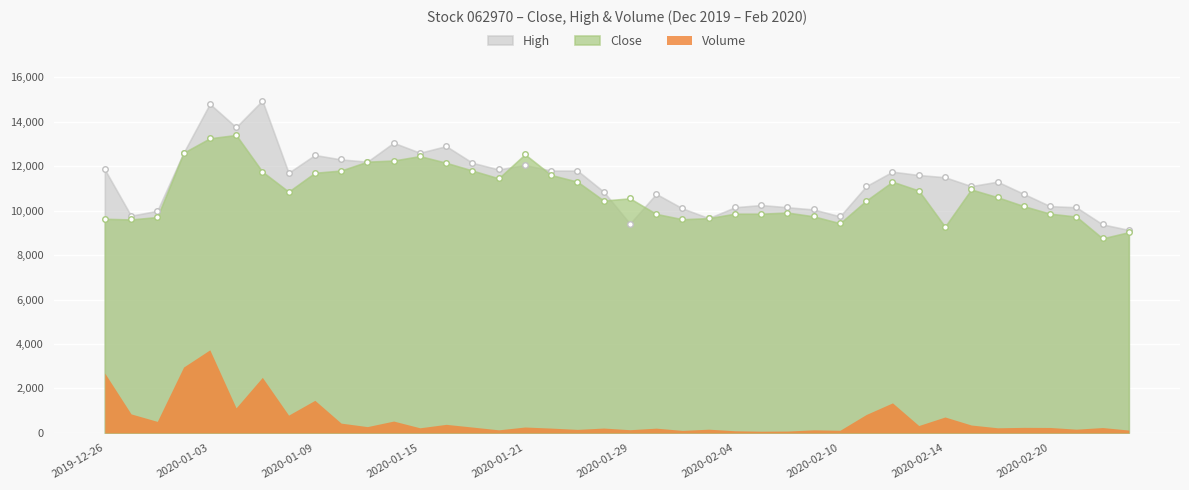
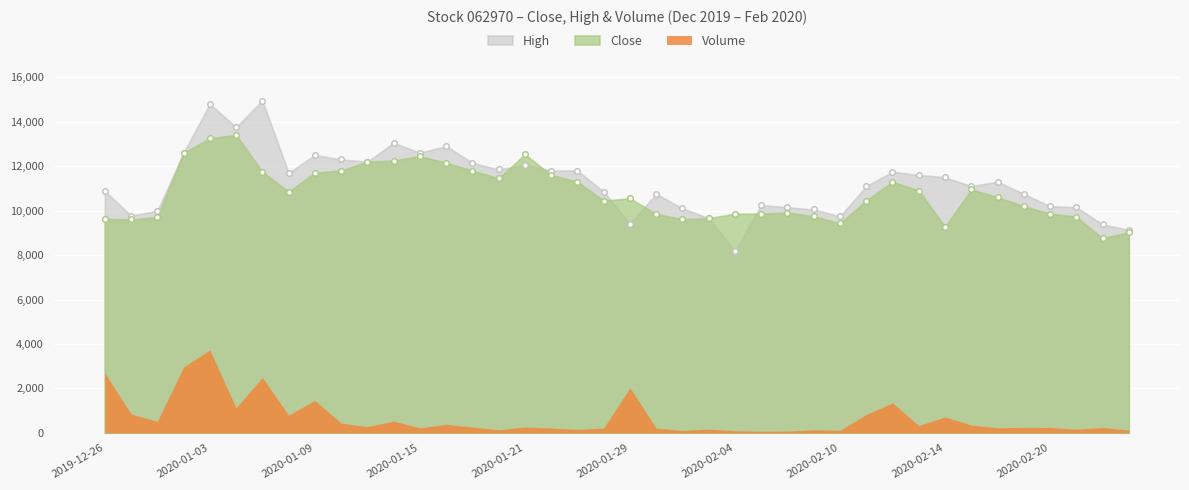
  {
    "High": {
-     "2019-12-26": "11,900",
+     "2019-12-26": "10,900",
      "2020-01-03": "14,800",
      "2020-01-09": "12,500",
      "2020-01-15": "12,600",
      "2020-01-21": "12,100",
      "2020-01-29": "9,400",
-     "2020-02-04": "10,200",
+     "2020-02-04": "8,200",
      "2020-02-10": "9,700",
      "2020-02-14": "11,500",
      "2020-02-20": "10,200"
    },
    "Close": {
      "2019-12-26": "9,600",
      "2020-01-03": "13,300",
      "2020-01-09": "11,700",
      "2020-01-15": "12,500",
      "2020-01-21": "12,500",
      "2020-01-29": "10,600",
      "2020-02-04": "9,900",
      "2020-02-10": "9,400",
      "2020-02-14": "9,300",
      "2020-02-20": "9,900"
    },
    "Volume": {
      "2019-12-26": "2,700",
      "2020-01-03": "3,700",
      "2020-01-09": "1,500",
      "2020-01-15": "200",
      "2020-01-21": "300",
-     "2020-01-29": "100",
+     "2020-01-29": "2,000",
      "2020-02-10": "100",
      "2020-02-14": "700",
      "2020-02-20": "200"
    }
  }
